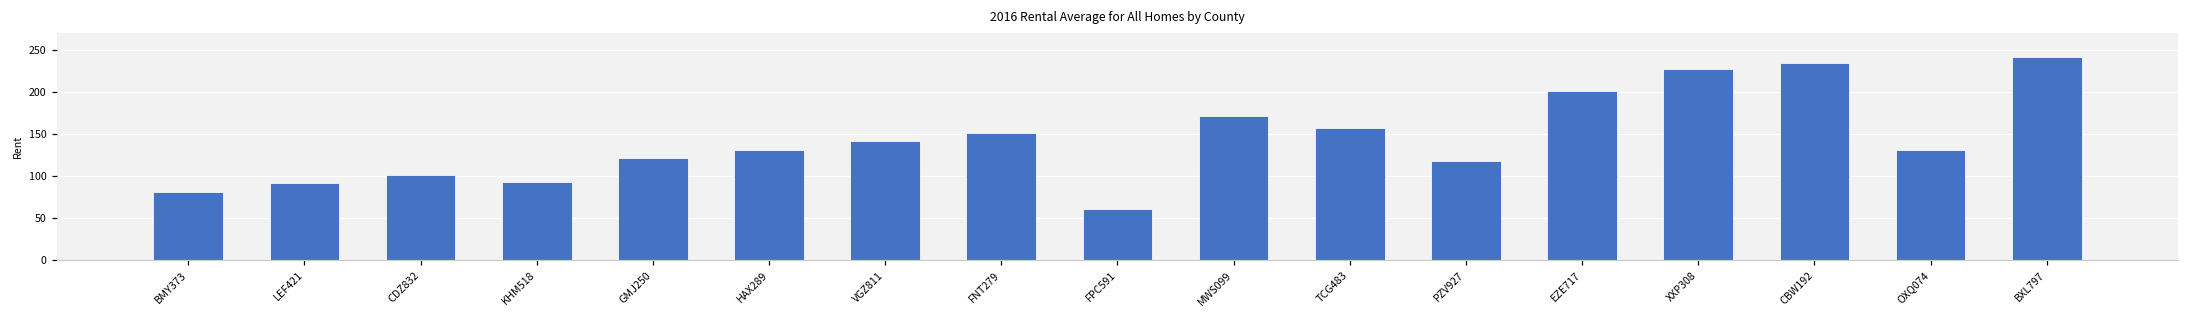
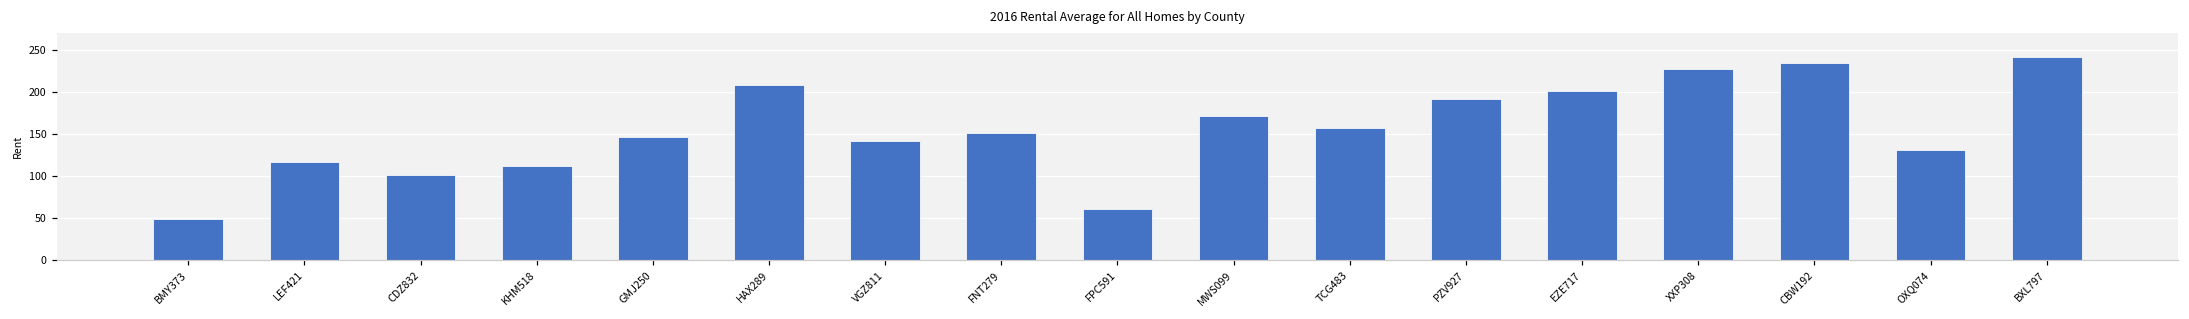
  {
-   "BMY373": 80,
-   "LEF421": 90,
+   "BMY373": 50,
+   "LEF421": 120,
    "CDZ832": 100,
-   "KHM518": 90,
-   "GMJ250": 120,
-   "HAX289": 130,
+   "KHM518": 110,
+   "GMJ250": 150,
+   "HAX289": 210,
    "VGZ811": 140,
    "FNT279": 150,
    "FPC591": 60,
    "MWS099": 170,
    "TCG483": 160,
-   "PZV927": 120,
+   "PZV927": 190,
    "EZE717": 200,
    "XXP308": 230,
    "CBW192": 230,
    "OXQ074": 130,
    "BXL797": 240
  }
